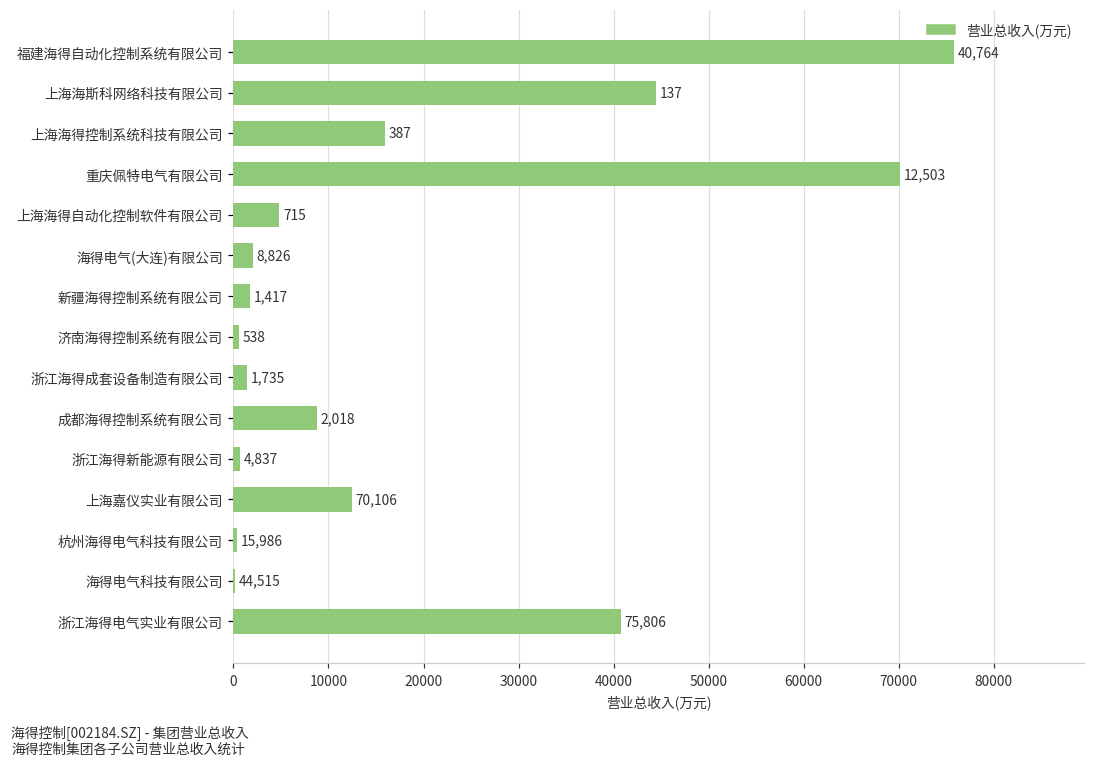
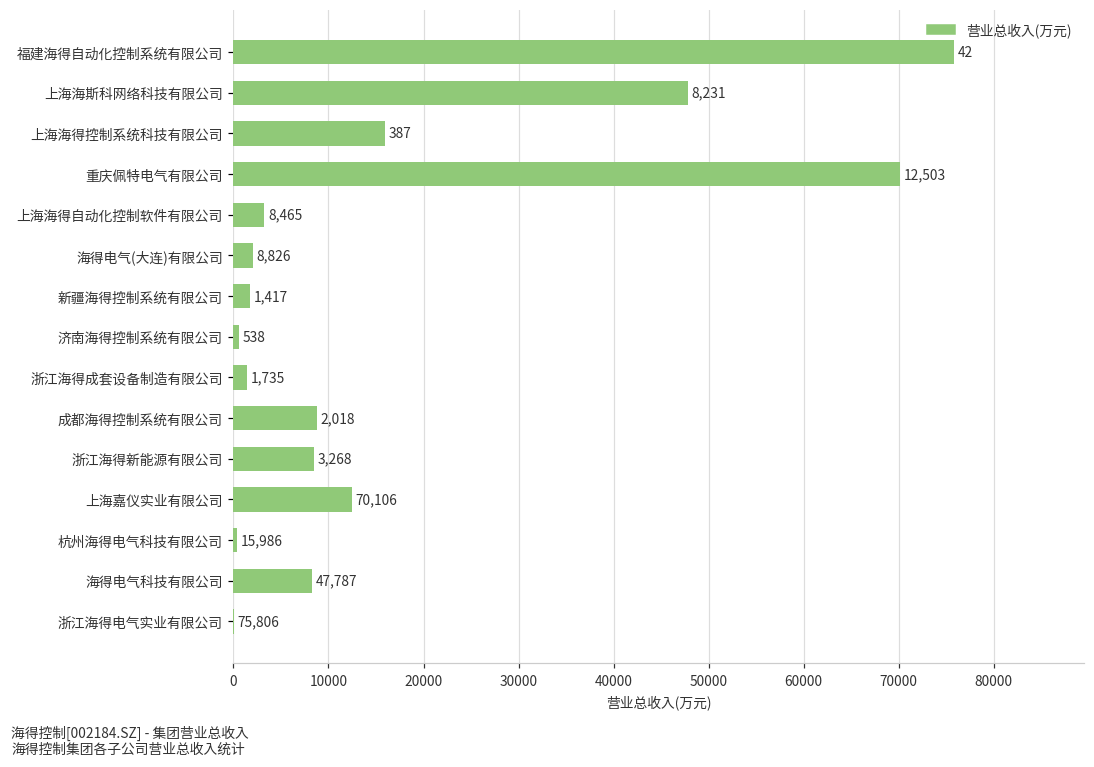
  {
-   "上海海斯科网络科技有限公司": "44,515",
-   "上海海得自动化控制软件有限公司": "4,837",
+   "上海海斯科网络科技有限公司": "47,787",
+   "上海海得自动化控制软件有限公司": "3,268",
    "济南海得控制系统有限公司": "538",
-   "浙江海得新能源有限公司": "715",
-   "海得电气科技有限公司": "137",
-   "浙江海得电气实业有限公司": "40,764"
+   "浙江海得新能源有限公司": "8,465",
+   "海得电气科技有限公司": "8,231",
+   "浙江海得电气实业有限公司": "42"
  }
